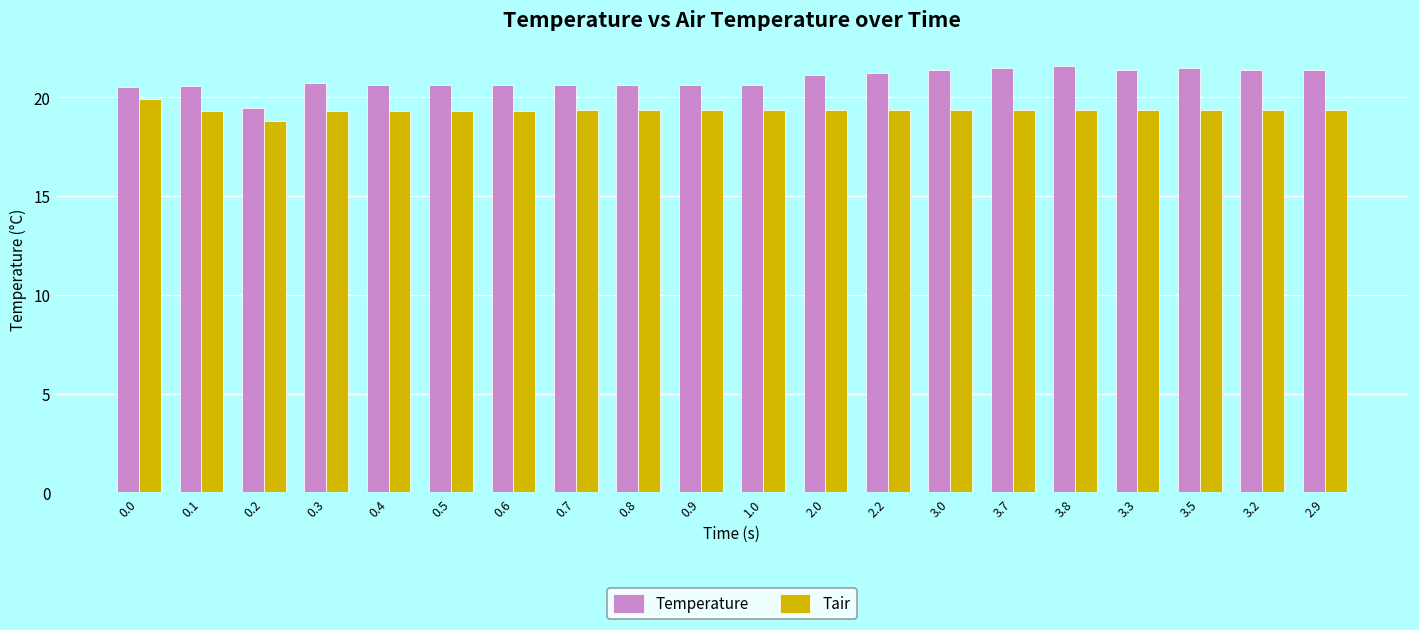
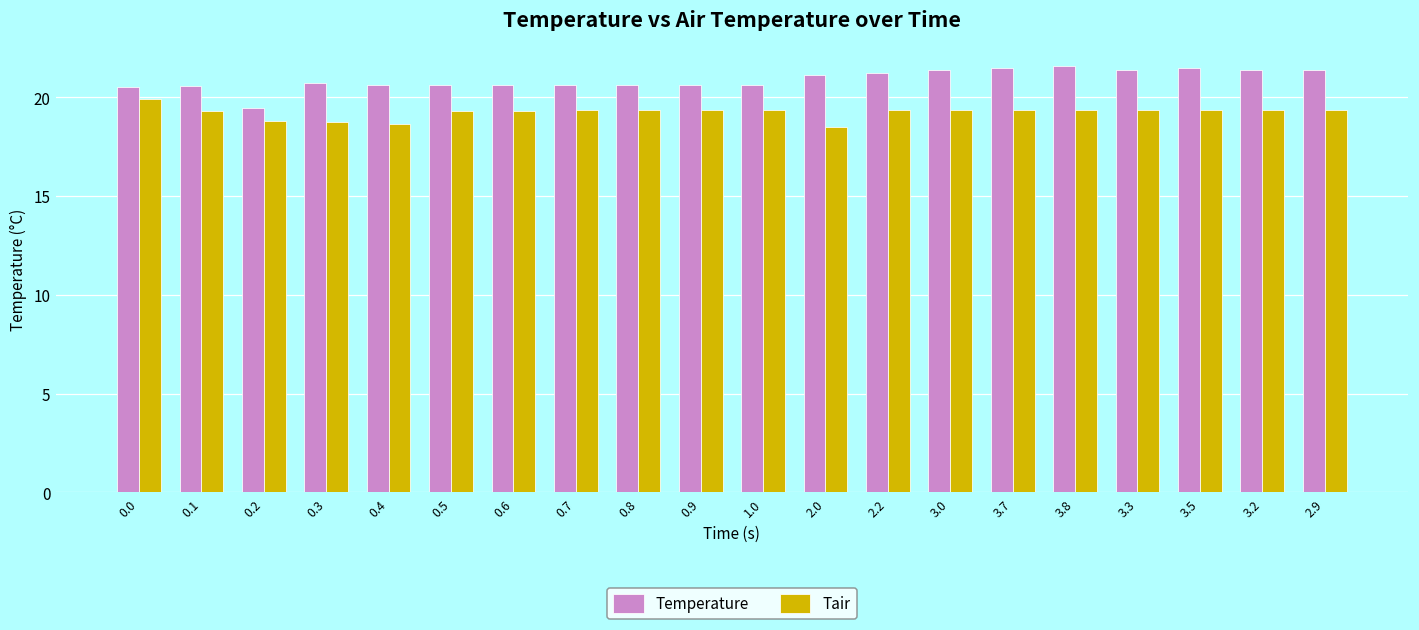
  {
    "Temperature": {
      "0.0": 20.5,
      "0.1": 20.6,
      "0.2": 19.4,
      "0.3": 20.7,
      "0.4": 20.7,
      "0.5": 20.7,
      "0.6": 20.7,
      "0.7": 20.7,
      "0.8": 20.7,
      "0.9": 20.7,
      "1.0": 20.7,
      "2.0": 21.1,
      "2.2": 21.2,
      "3.0": 21.4,
      "3.7": 21.5,
      "3.8": 21.6,
      "3.3": 21.4,
      "3.5": 21.5,
      "3.2": 21.4,
      "2.9": 21.4
    },
    "Tair": {
      "0.0": 19.9,
      "0.1": 19.3,
      "0.2": 18.8,
-     "0.3": 19.3,
-     "0.4": 19.3,
+     "0.3": 18.8,
+     "0.4": 18.7,
      "0.5": 19.3,
      "0.6": 19.3,
      "0.7": 19.3,
      "0.8": 19.3,
      "0.9": 19.3,
      "1.0": 19.3,
-     "2.0": 19.3,
+     "2.0": 18.5,
      "2.2": 19.3,
      "3.0": 19.3,
      "3.7": 19.3,
      "3.8": 19.3,
      "3.3": 19.3,
      "3.5": 19.3,
      "3.2": 19.3,
      "2.9": 19.3
    }
  }
